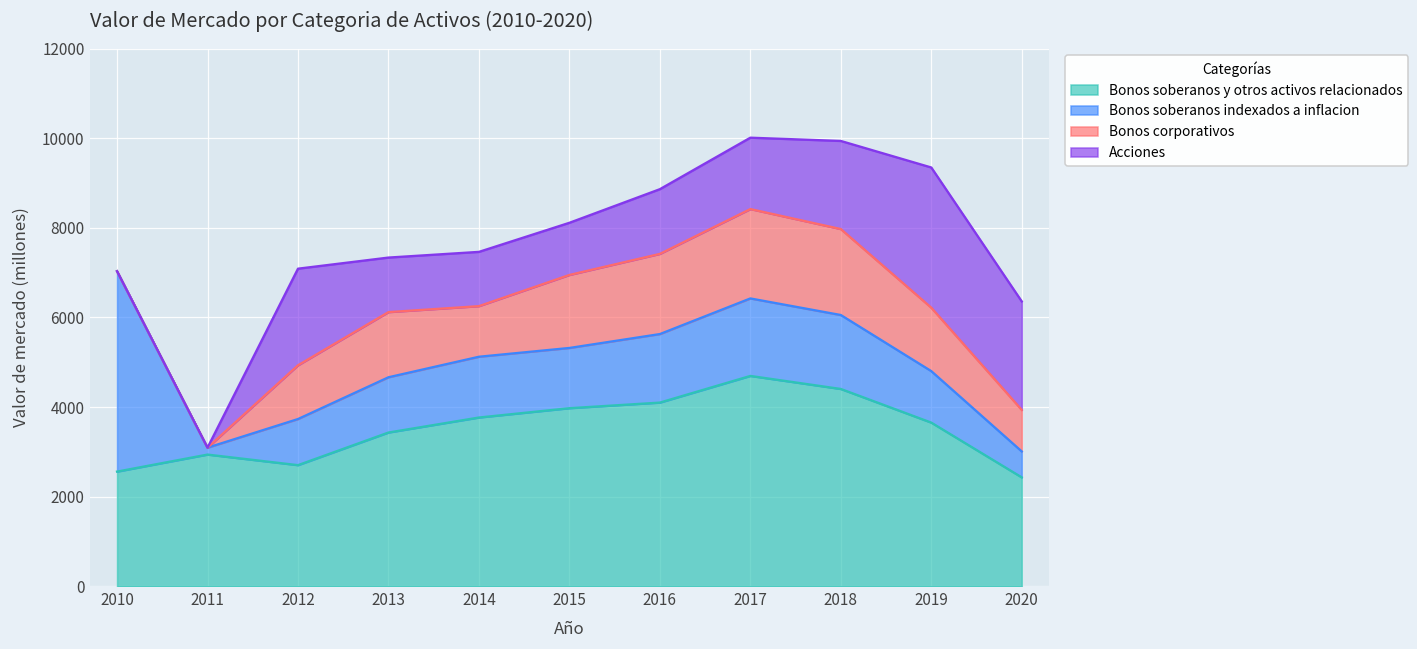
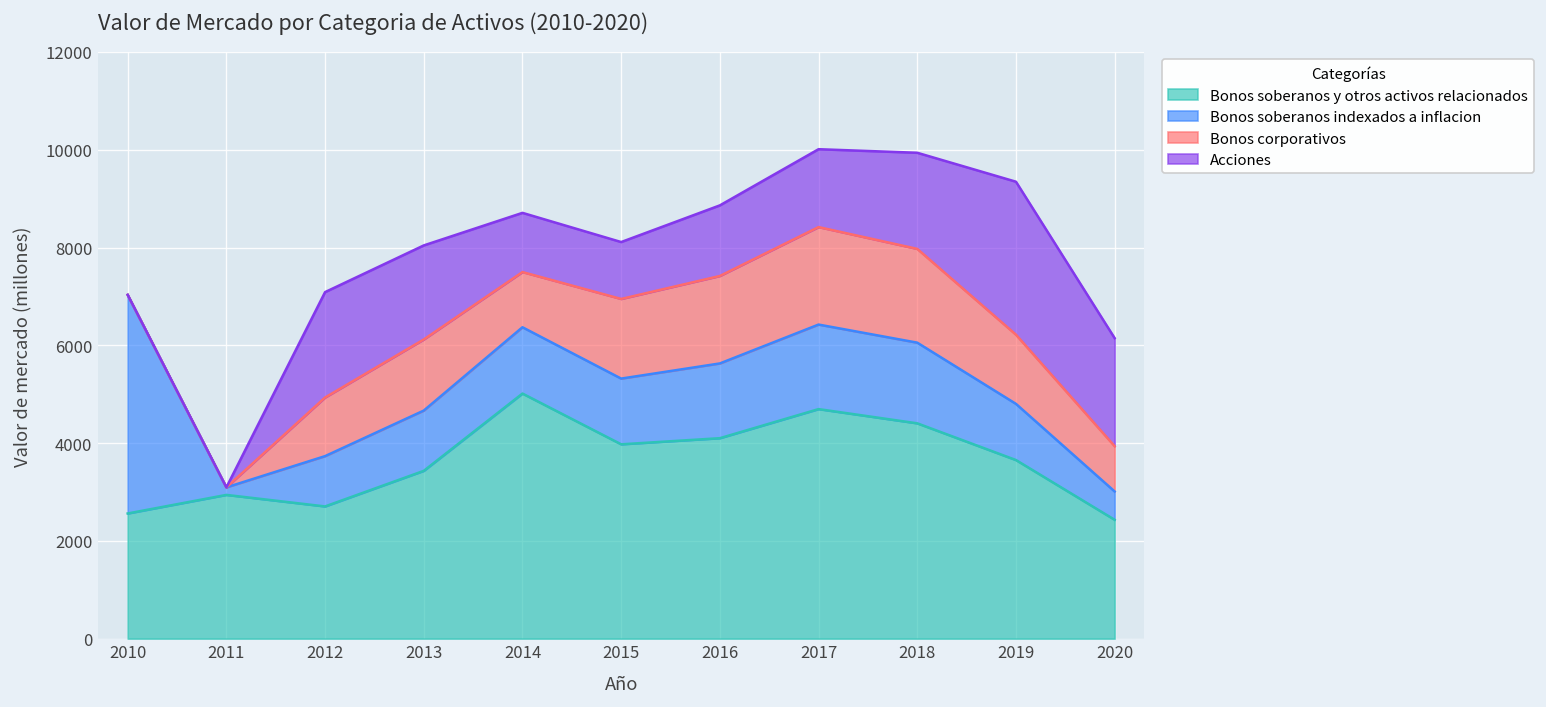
  {
    "Bonos soberanos y otros activos relacionados": {
      "2010": 2600,
      "2011": 2900,
      "2012": 2700,
      "2013": 3400,
-     "2014": 3800,
+     "2014": 5000,
      "2015": 4000,
      "2016": 4100,
      "2017": 4700,
      "2018": 4400,
      "2019": 3700,
      "2020": 2400
    },
    "Bonos soberanos indexados a inflacion": {
      "2012": 1000,
      "2013": 1200,
      "2014": 1400,
      "2015": 1300,
      "2016": 1500,
      "2017": 1700,
      "2018": 1700,
      "2019": 1100,
      "2020": 600
    },
    "Bonos corporativos": {
      "2012": 1200,
      "2013": 1500,
      "2014": 1100,
      "2015": 1600,
      "2016": 1800,
      "2017": 2000,
      "2018": 1900,
      "2019": 1400,
      "2020": 900
    },
    "Acciones": {
      "2012": 2200,
-     "2013": 1200,
+     "2013": 1900,
      "2014": 1200,
      "2015": 1200,
      "2016": 1400,
      "2017": 1600,
      "2018": 2000,
      "2019": 3100,
-     "2020": 2400
+     "2020": 2200
    }
  }
